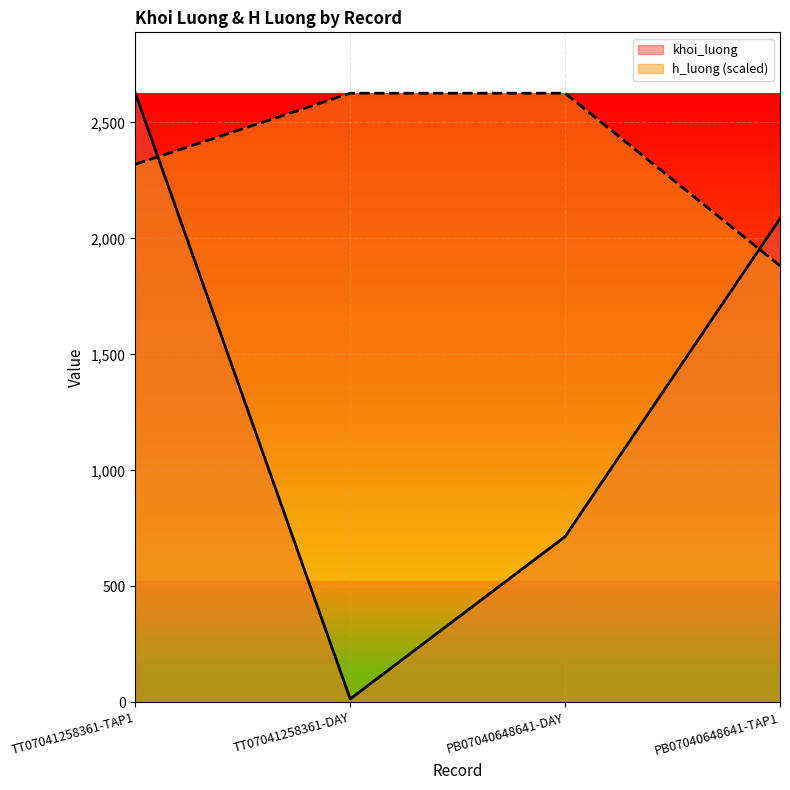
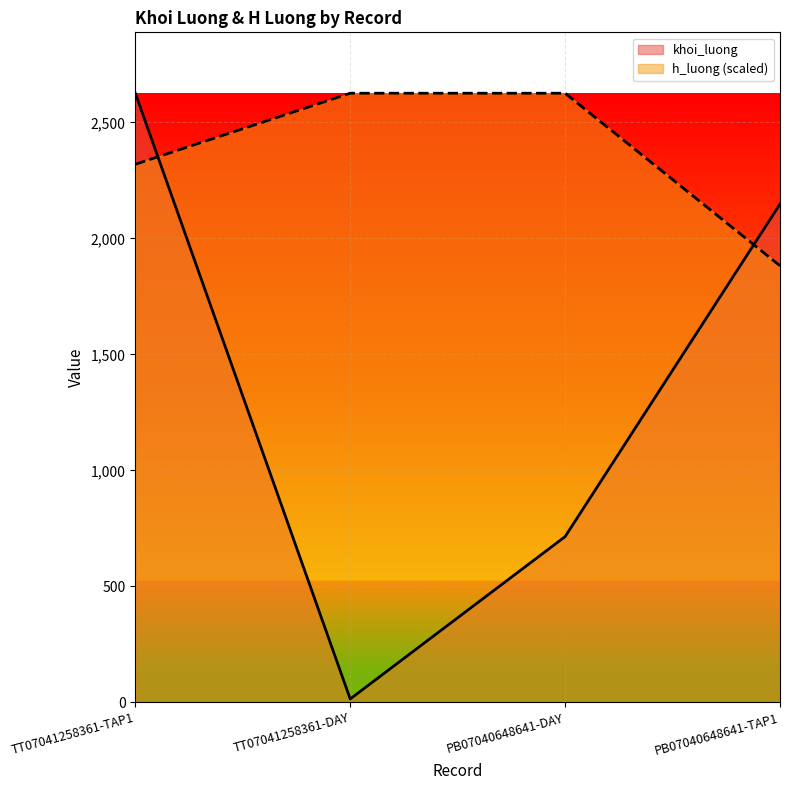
  {
    "khoi_luong": {
      "TT07041258361-TAP1": "2,630",
      "TT07041258361-DAY": "10",
      "PB07040648641-DAY": "710",
-     "PB07040648641-TAP1": "2,090"
+     "PB07040648641-TAP1": "2,150"
    },
    "h_luong (scaled)": {
      "TT07041258361-TAP1": "2,320",
      "TT07041258361-DAY": "2,630",
      "PB07040648641-DAY": "2,630",
      "PB07040648641-TAP1": "1,880"
    }
  }
